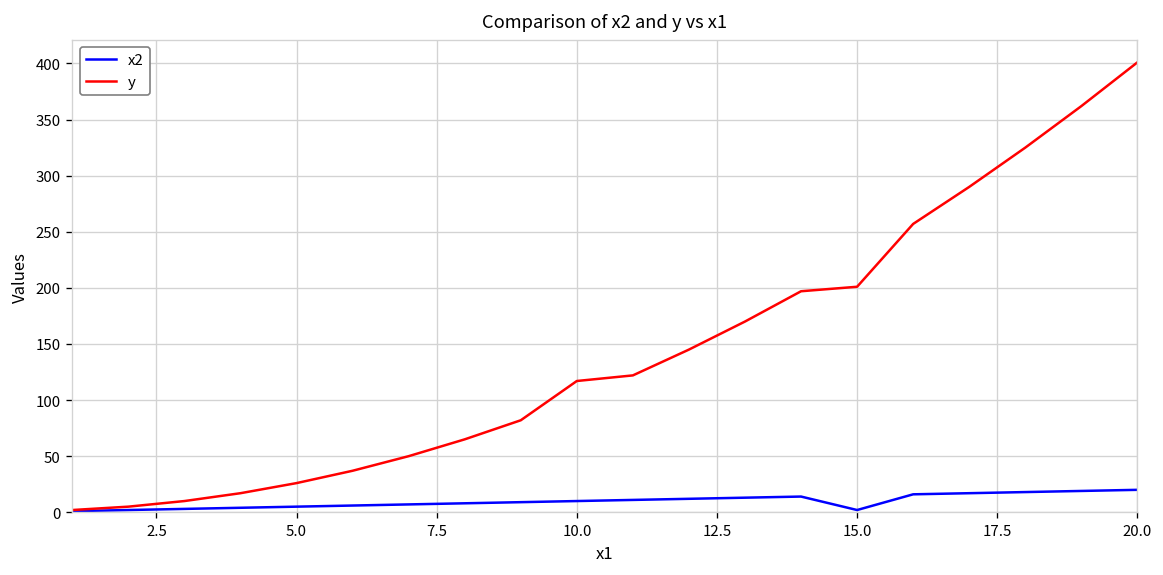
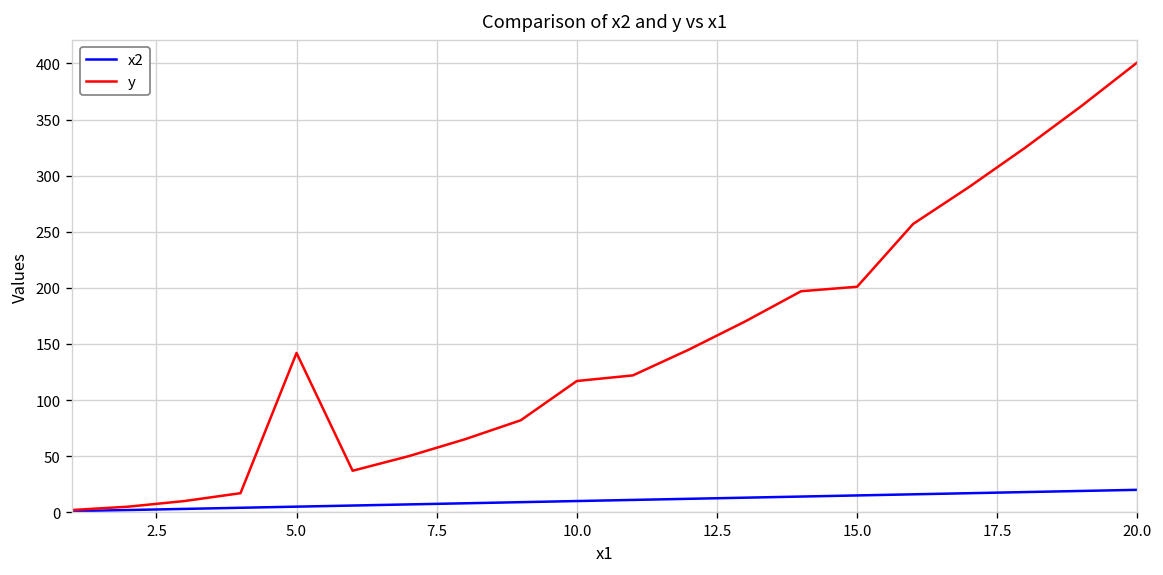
  {
    "x2": {
      "5.0": 10,
      "10.0": 10,
-     "15.0": 0,
+     "15.0": 20,
      "20.0": 20
    },
    "y": {
-     "5.0": 30,
+     "5.0": 140,
      "10.0": 120,
      "15.0": 200,
      "20.0": 400
    }
  }
